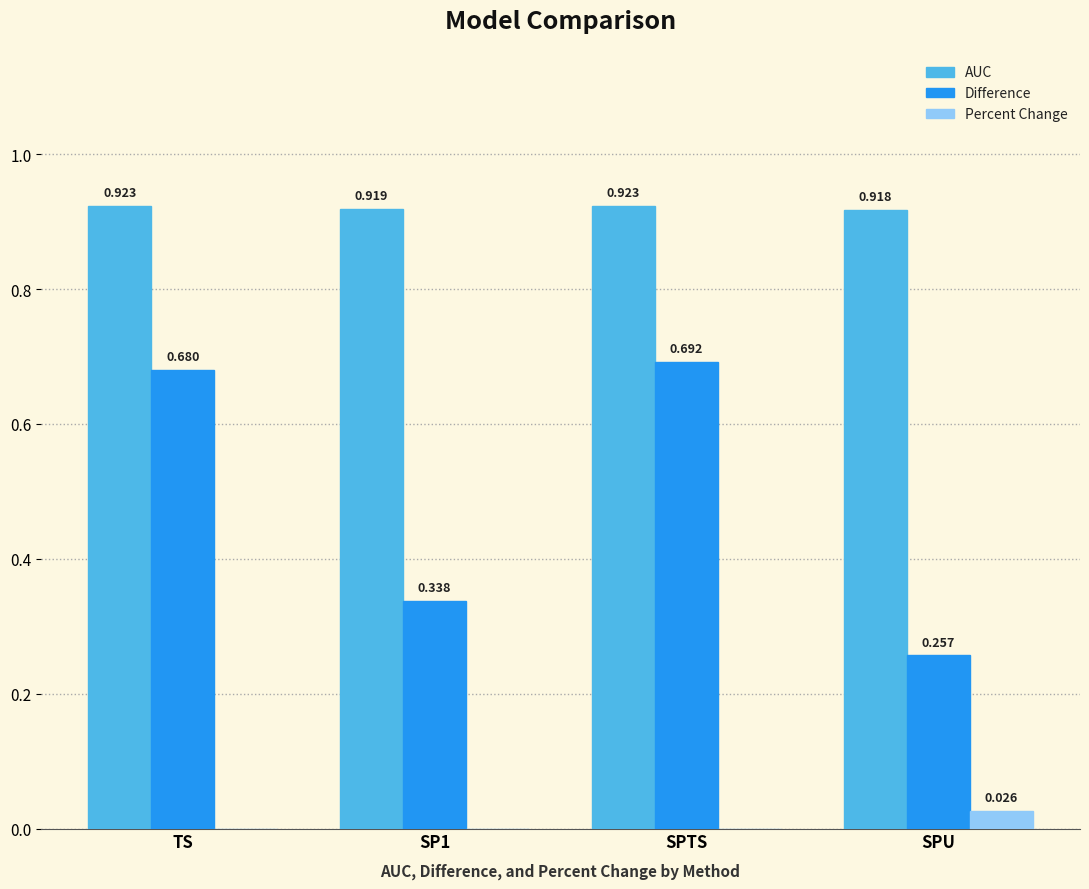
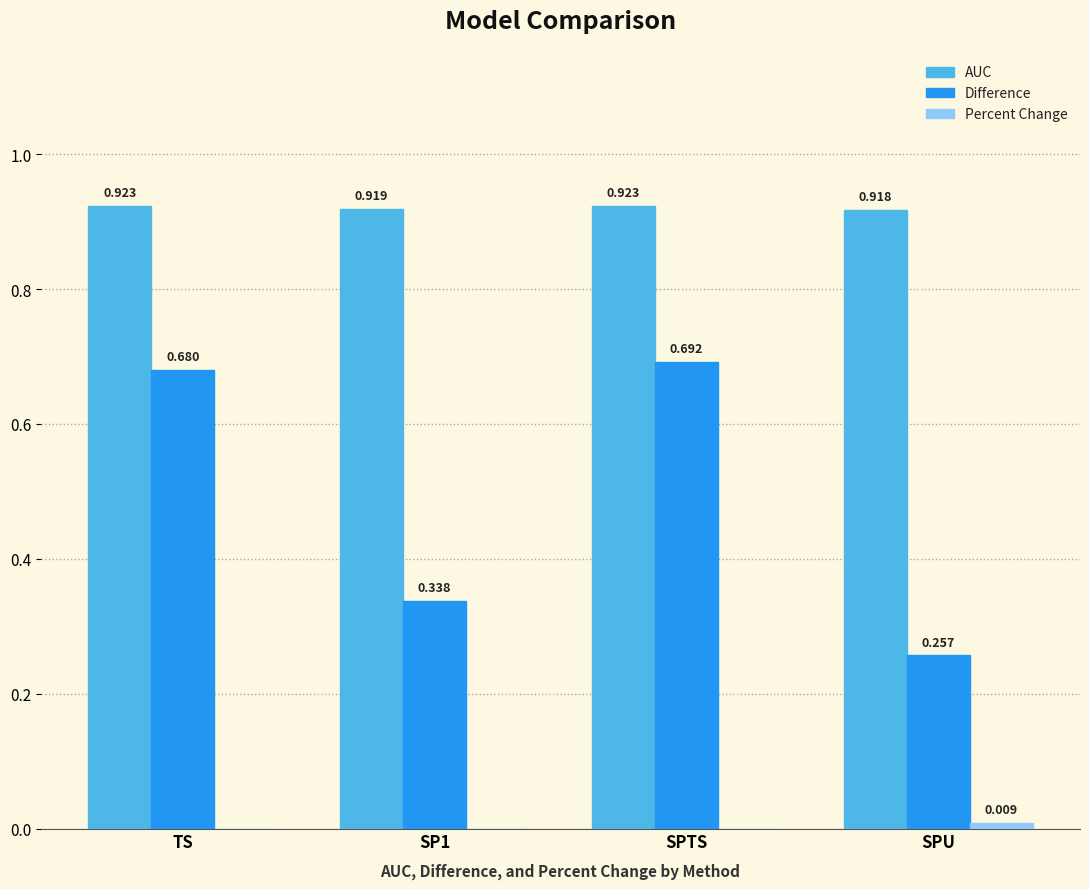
  {
    "Percent Change": {
-     "SPU": 0.026
+     "SPU": 0.009
    }
  }
